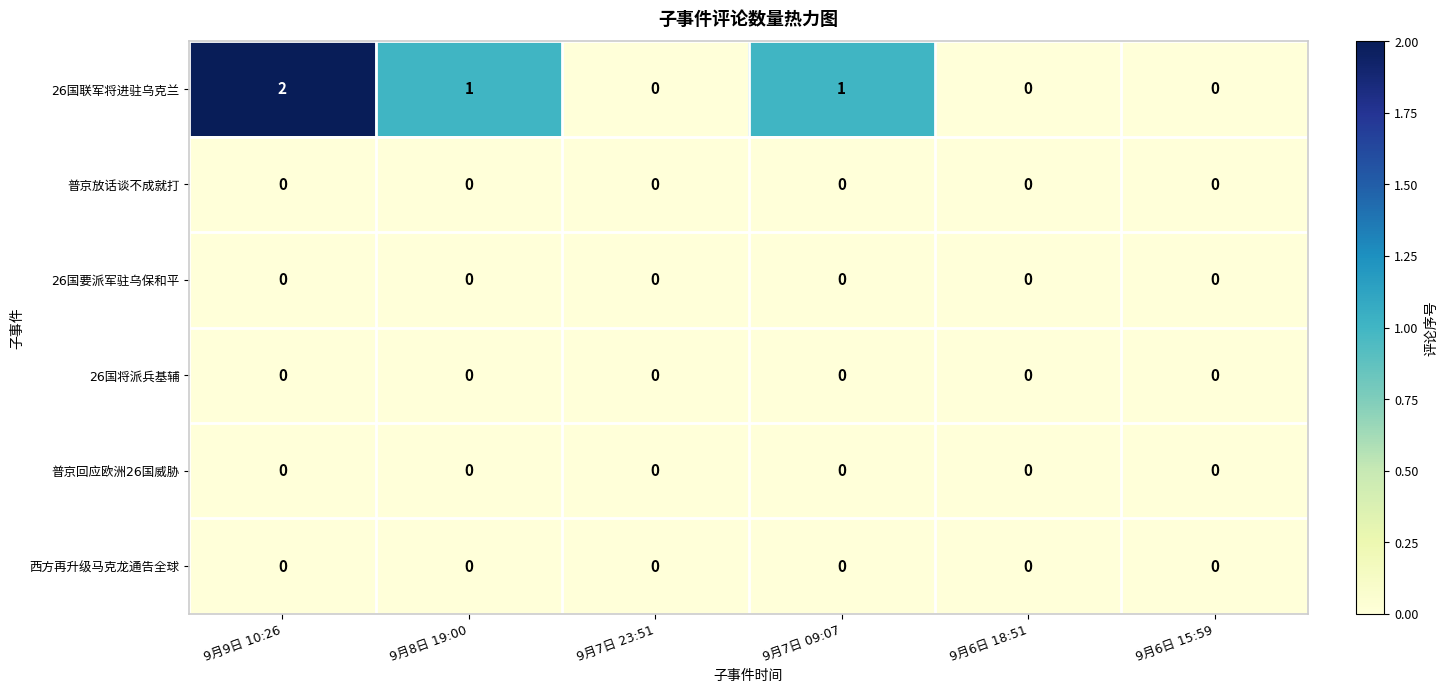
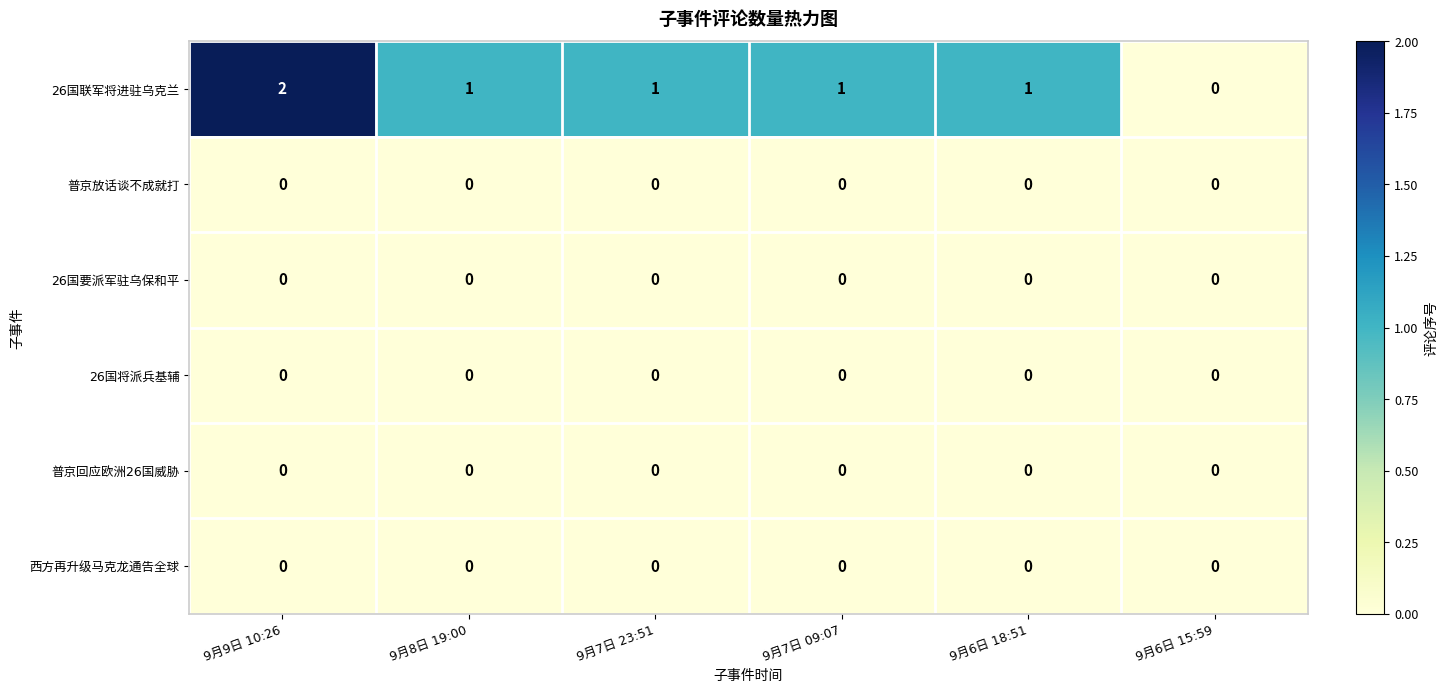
  {
    "26国联军将进驻乌克兰": {
      "9月9日 10:26": 2,
      "9月8日 19:00": 1,
-     "9月7日 23:51": 0,
+     "9月7日 23:51": 1,
      "9月7日 09:07": 1,
-     "9月6日 18:51": 0,
+     "9月6日 18:51": 1,
      "9月6日 15:59": 0
    },
    "普京放话谈不成就打": {
      "9月9日 10:26": 0,
      "9月8日 19:00": 0,
      "9月7日 23:51": 0,
      "9月7日 09:07": 0,
      "9月6日 18:51": 0,
      "9月6日 15:59": 0
    },
    "26国要派军驻乌保和平": {
      "9月9日 10:26": 0,
      "9月8日 19:00": 0,
      "9月7日 23:51": 0,
      "9月7日 09:07": 0,
      "9月6日 18:51": 0,
      "9月6日 15:59": 0
    },
    "26国将派兵基辅": {
      "9月9日 10:26": 0,
      "9月8日 19:00": 0,
      "9月7日 23:51": 0,
      "9月7日 09:07": 0,
      "9月6日 18:51": 0,
      "9月6日 15:59": 0
    },
    "普京回应欧洲26国威胁": {
      "9月9日 10:26": 0,
      "9月8日 19:00": 0,
      "9月7日 23:51": 0,
      "9月7日 09:07": 0,
      "9月6日 18:51": 0,
      "9月6日 15:59": 0
    },
    "西方再升级马克龙通告全球": {
      "9月9日 10:26": 0,
      "9月8日 19:00": 0,
      "9月7日 23:51": 0,
      "9月7日 09:07": 0,
      "9月6日 18:51": 0,
      "9月6日 15:59": 0
    }
  }
